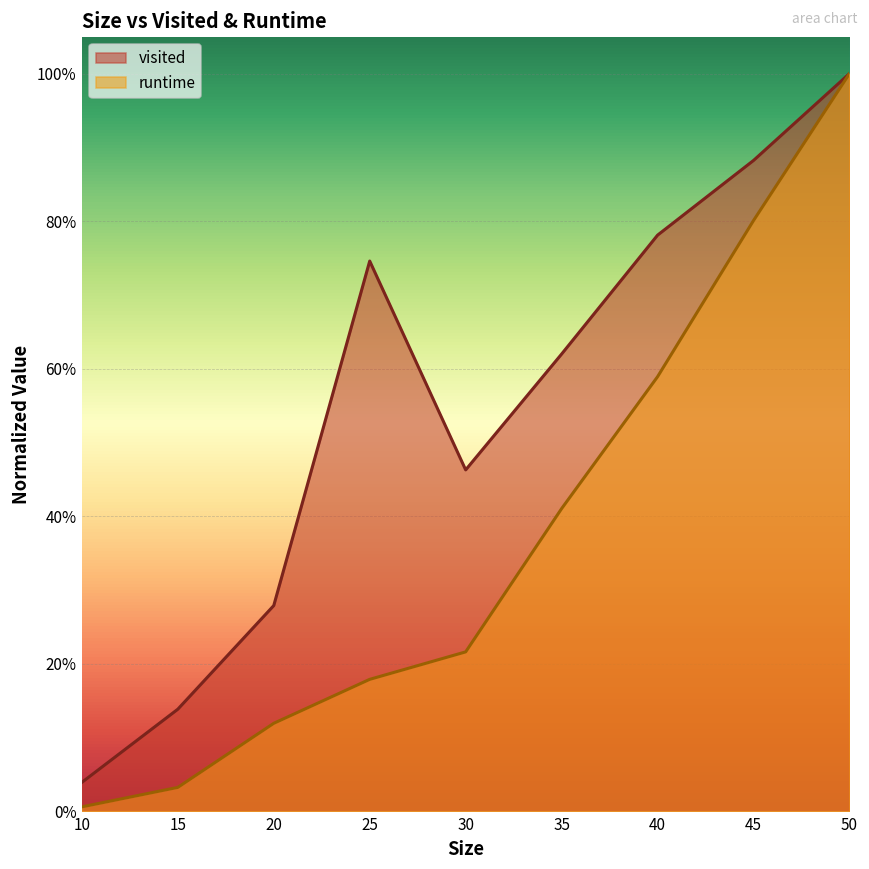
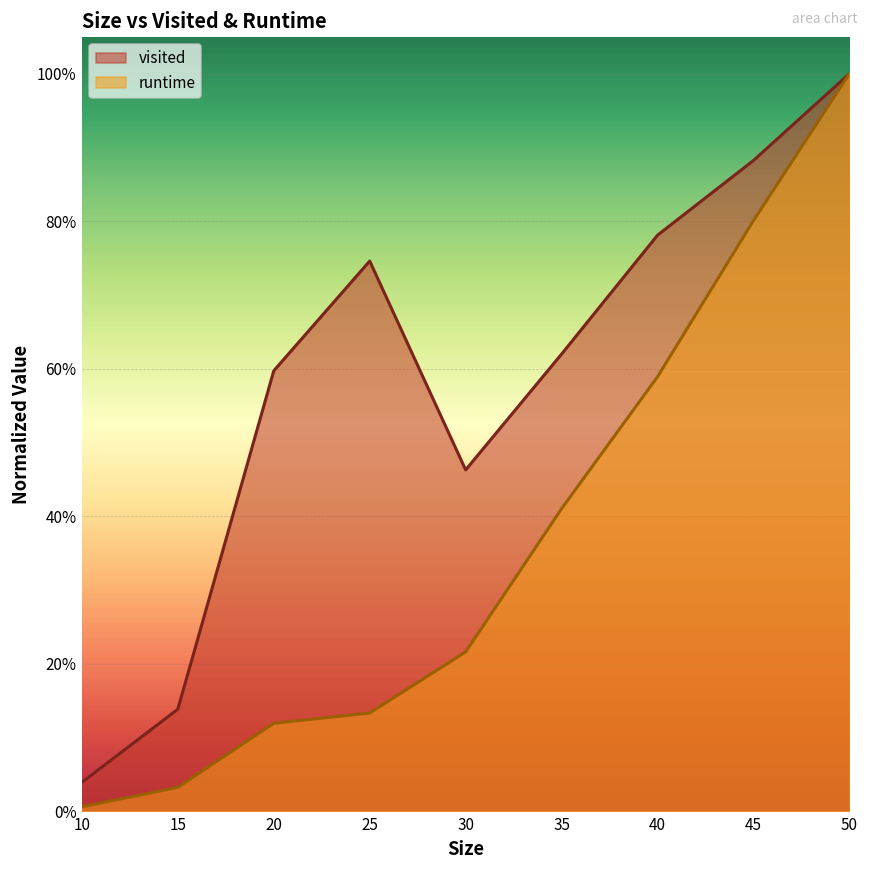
  {
    "visited": {
      "10": "4%",
      "15": "14%",
-     "20": "28%",
+     "20": "60%",
      "25": "75%",
      "30": "46%",
      "35": "62%",
      "40": "78%",
      "45": "88%"
    },
    "runtime": {
      "10": "1%",
      "15": "3%",
      "20": "12%",
-     "25": "18%",
+     "25": "13%",
      "30": "22%",
      "35": "41%",
      "40": "59%",
      "45": "80%"
    }
  }
